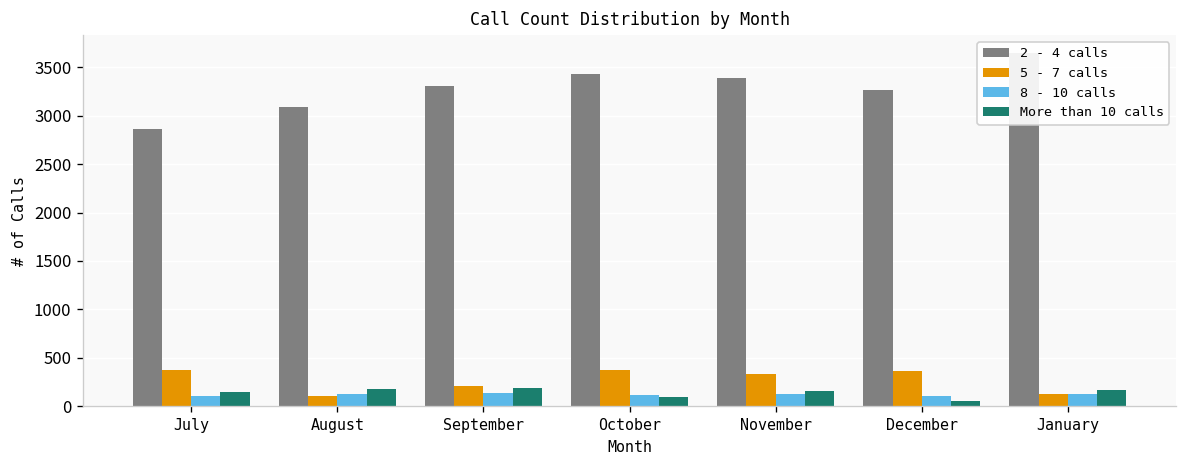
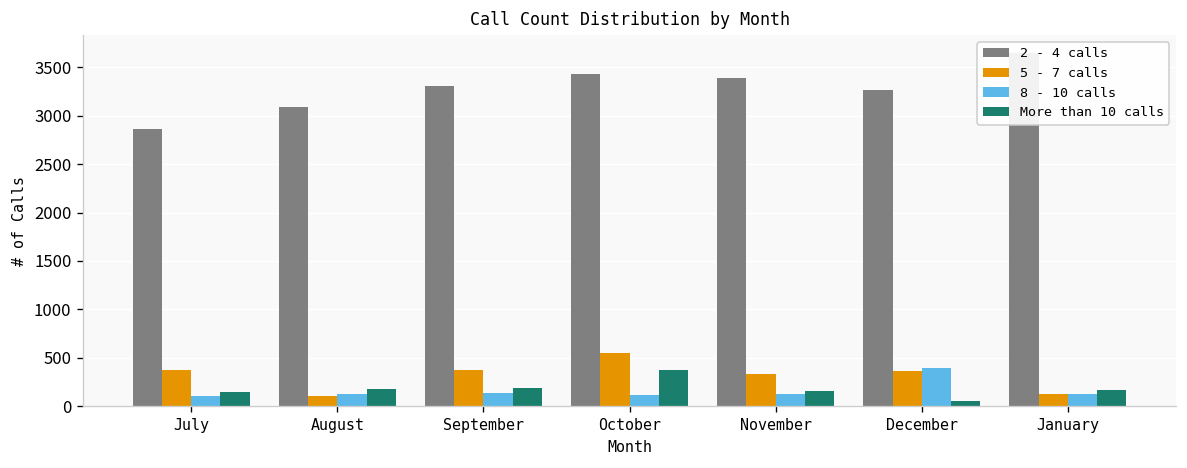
  {
    "2 - 4 calls": {
      "July": 2900,
      "August": 3100,
      "September": 3300,
      "October": 3400,
      "November": 3400,
      "December": 3300
    },
    "5 - 7 calls": {
      "July": 400,
      "August": 100,
-     "September": 200,
-     "October": 400,
+     "September": 400,
+     "October": 500,
      "November": 300,
      "December": 400,
      "January": 100
    },
    "8 - 10 calls": {
      "July": 100,
      "August": 100,
      "September": 100,
      "October": 100,
      "November": 100,
-     "December": 100,
+     "December": 400,
      "January": 100
    },
    "More than 10 calls": {
      "July": 100,
      "August": 200,
      "September": 200,
-     "October": 100,
+     "October": 400,
      "November": 200,
      "December": 100,
      "January": 200
    }
  }
